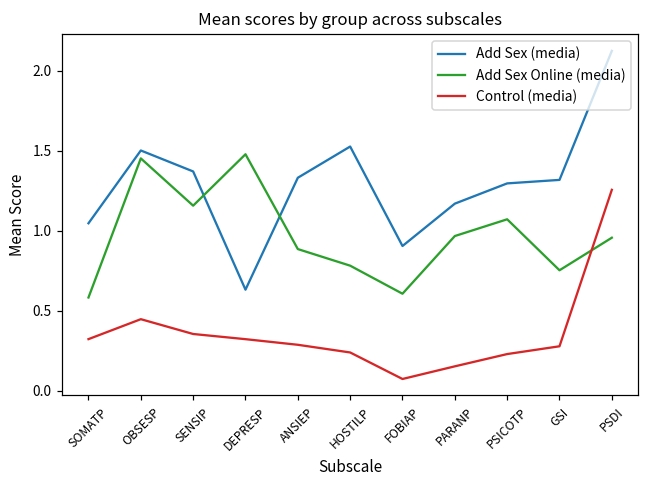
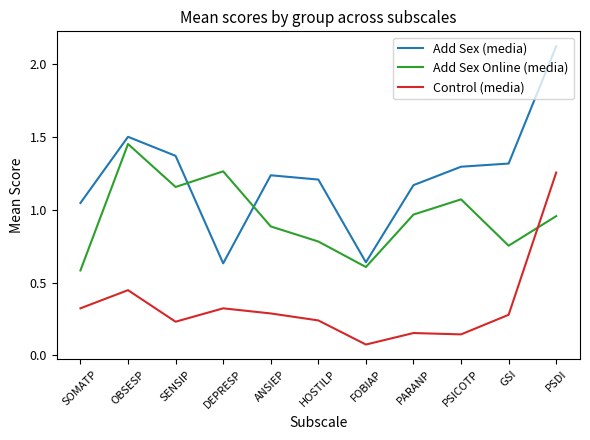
  {
    "Add Sex (media)": {
      "SOMATP": 1.05,
      "OBSESP": 1.50,
      "SENSIP": 1.37,
      "DEPRESP": 0.63,
-     "ANSIEP": 1.33,
-     "HOSTILP": 1.53,
-     "FOBIAP": 0.91,
+     "ANSIEP": 1.24,
+     "HOSTILP": 1.21,
+     "FOBIAP": 0.64,
      "PARANP": 1.17,
      "PSICOTP": 1.30,
      "GSI": 1.32
    },
    "Add Sex Online (media)": {
      "SOMATP": 0.58,
      "OBSESP": 1.45,
      "SENSIP": 1.16,
-     "DEPRESP": 1.48,
+     "DEPRESP": 1.26,
      "ANSIEP": 0.89,
      "HOSTILP": 0.78,
      "FOBIAP": 0.61,
      "PARANP": 0.97,
      "PSICOTP": 1.07,
      "GSI": 0.75,
      "PSDI": 0.96
    },
    "Control (media)": {
      "SOMATP": 0.32,
      "OBSESP": 0.45,
-     "SENSIP": 0.36,
+     "SENSIP": 0.23,
      "DEPRESP": 0.32,
      "ANSIEP": 0.29,
      "HOSTILP": 0.24,
      "FOBIAP": 0.07,
      "PARANP": 0.15,
-     "PSICOTP": 0.23,
+     "PSICOTP": 0.14,
      "GSI": 0.28,
      "PSDI": 1.26
    }
  }
